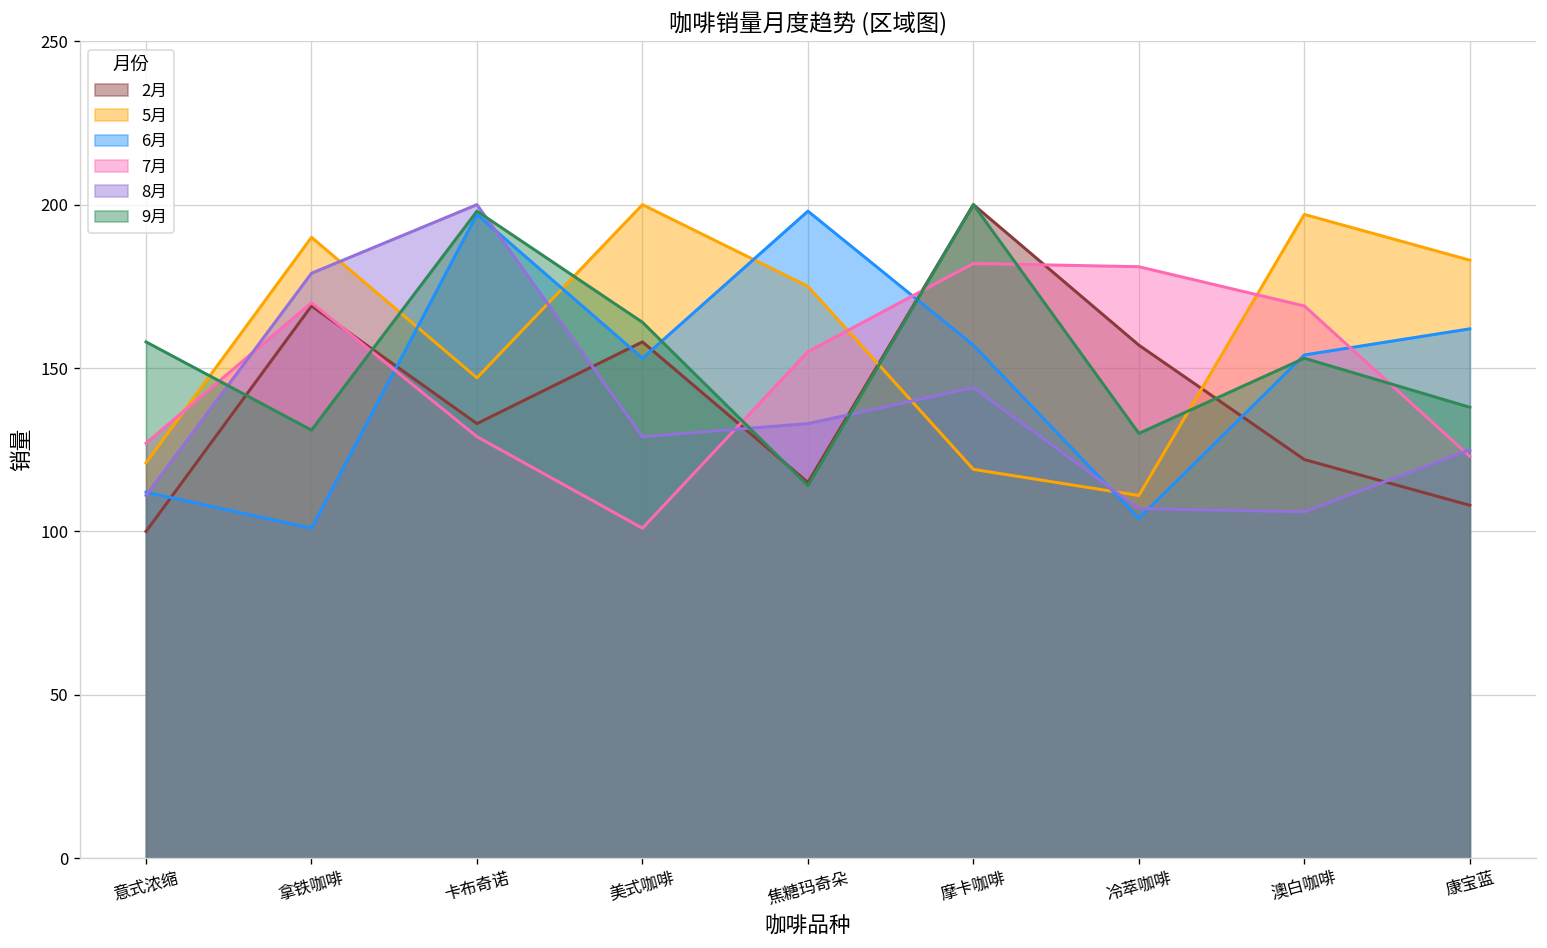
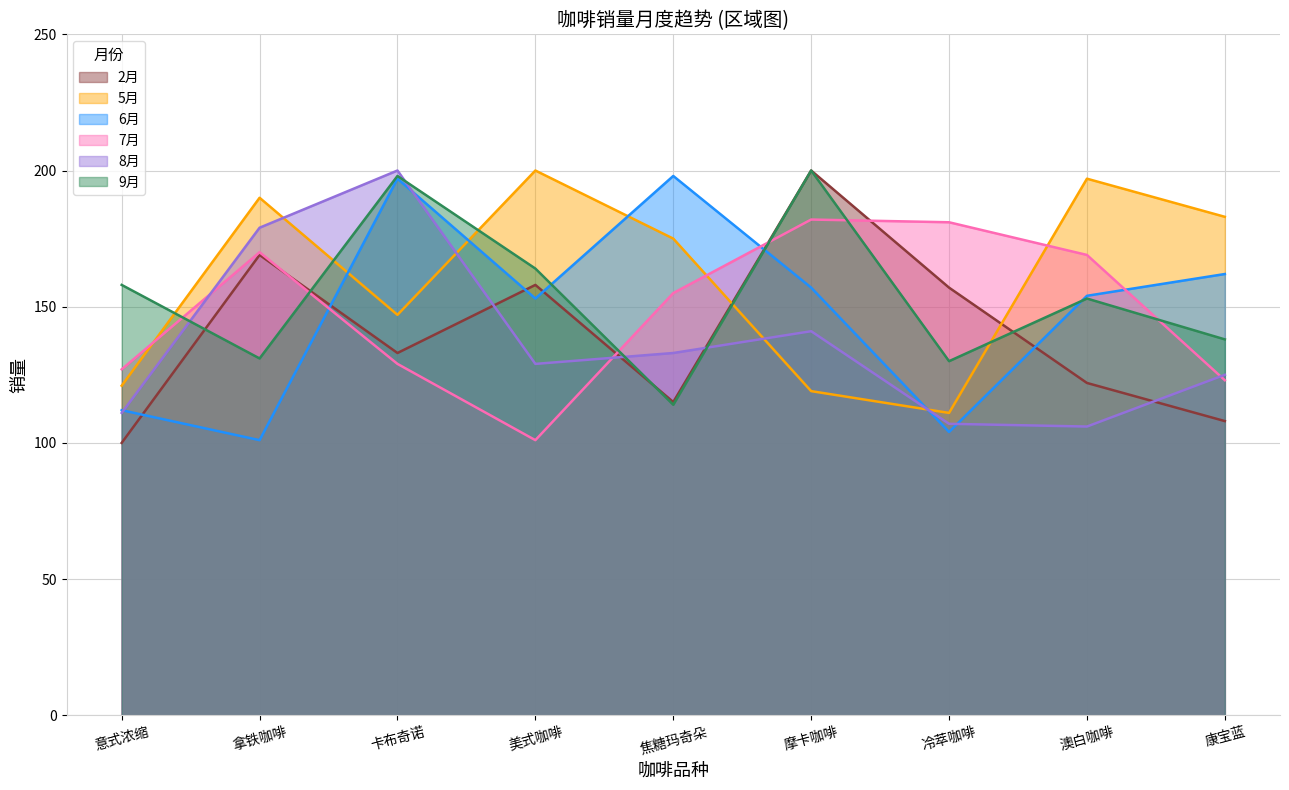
  {
    "2月": {
      "意式浓缩": 100,
      "拿铁咖啡": 169,
      "卡布奇诺": 133,
      "美式咖啡": 158,
      "焦糖玛奇朵": 115,
      "冷萃咖啡": 157,
      "澳白咖啡": 122,
      "康宝蓝": 108
    },
    "5月": {
      "意式浓缩": 121,
      "拿铁咖啡": 190,
      "卡布奇诺": 147,
      "美式咖啡": 200,
      "焦糖玛奇朵": 175,
      "摩卡咖啡": 119,
      "冷萃咖啡": 111,
      "澳白咖啡": 197,
      "康宝蓝": 183
    },
    "6月": {
      "意式浓缩": 112,
      "拿铁咖啡": 101,
      "卡布奇诺": 197,
      "美式咖啡": 153,
      "焦糖玛奇朵": 198,
      "摩卡咖啡": 157,
      "冷萃咖啡": 104,
      "澳白咖啡": 154,
      "康宝蓝": 162
    },
    "7月": {
      "意式浓缩": 127,
      "拿铁咖啡": 170,
      "卡布奇诺": 129,
      "美式咖啡": 101,
      "焦糖玛奇朵": 155,
      "摩卡咖啡": 182,
      "冷萃咖啡": 181,
      "澳白咖啡": 169,
      "康宝蓝": 123
    },
    "8月": {
      "意式浓缩": 111,
      "拿铁咖啡": 179,
      "卡布奇诺": 200,
      "美式咖啡": 129,
      "焦糖玛奇朵": 133,
-     "摩卡咖啡": 144,
+     "摩卡咖啡": 141,
      "冷萃咖啡": 107,
      "澳白咖啡": 106,
      "康宝蓝": 125
    },
    "9月": {
      "意式浓缩": 158,
      "拿铁咖啡": 131,
      "卡布奇诺": 198,
      "美式咖啡": 164,
      "焦糖玛奇朵": 114,
      "冷萃咖啡": 130,
      "澳白咖啡": 153,
      "康宝蓝": 138
    }
  }
